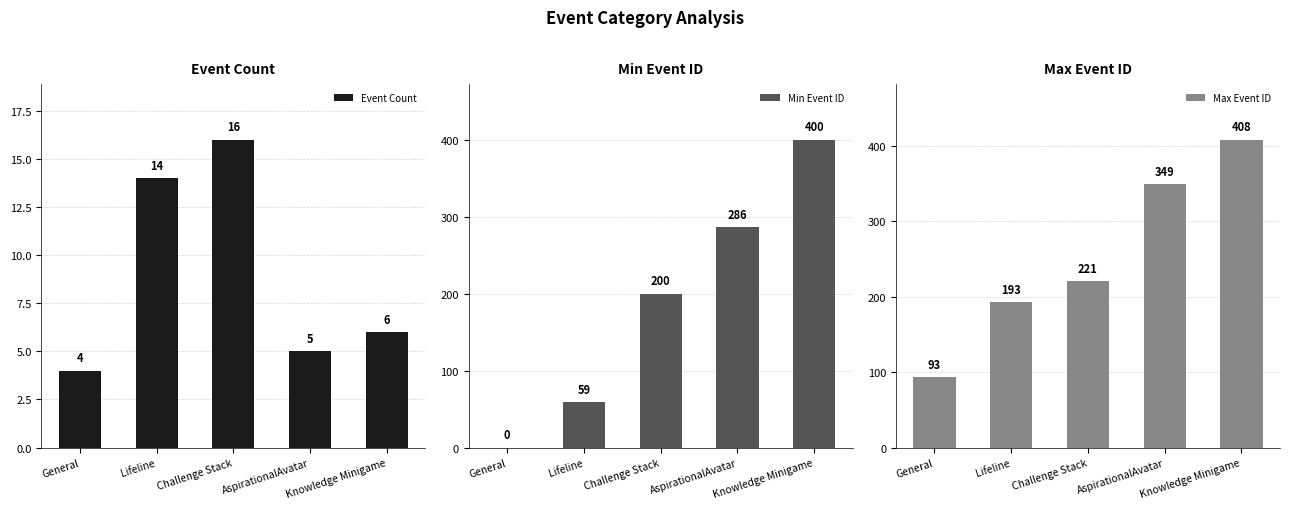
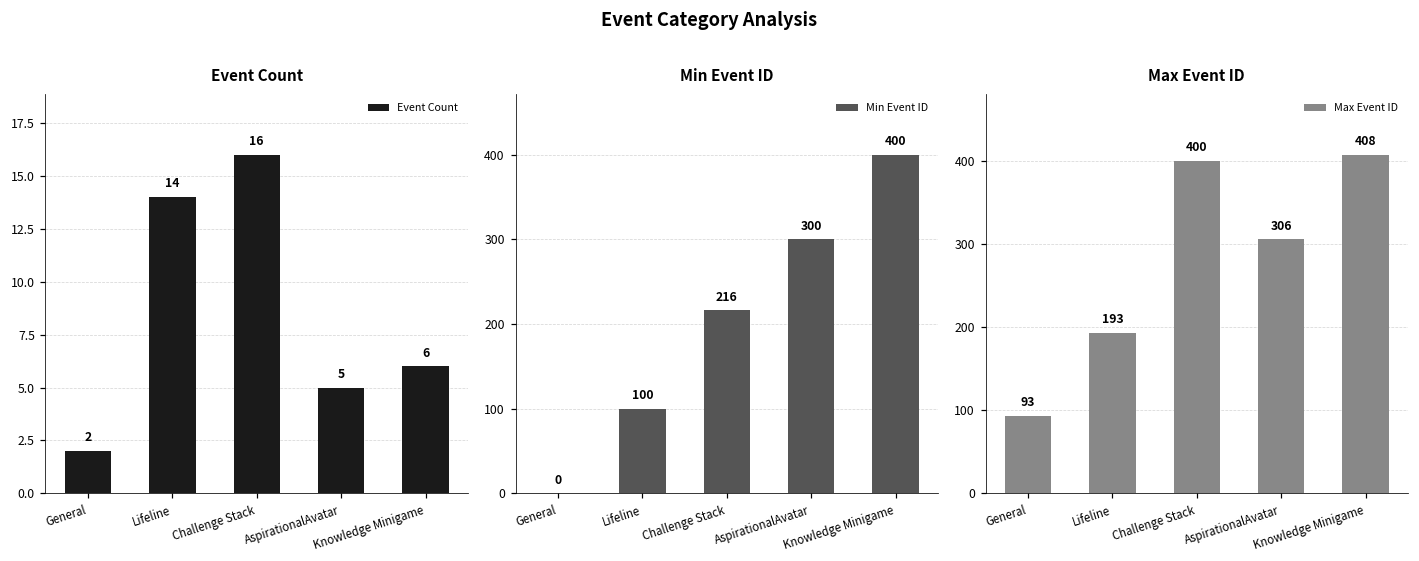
  {
    "Event Count": {
-     "General": 4,
+     "General": 2,
      "Lifeline": 14,
      "Challenge Stack": 16,
      "AspirationalAvatar": 5,
      "Knowledge Minigame": 6
    },
    "Min Event ID": {
      "General": 0,
-     "Lifeline": 59,
-     "Challenge Stack": 200,
-     "AspirationalAvatar": 286,
+     "Lifeline": 100,
+     "Challenge Stack": 216,
+     "AspirationalAvatar": 300,
      "Knowledge Minigame": 400
    },
    "Max Event ID": {
      "General": 93,
      "Lifeline": 193,
-     "Challenge Stack": 221,
-     "AspirationalAvatar": 349,
+     "Challenge Stack": 400,
+     "AspirationalAvatar": 306,
      "Knowledge Minigame": 408
    }
  }
